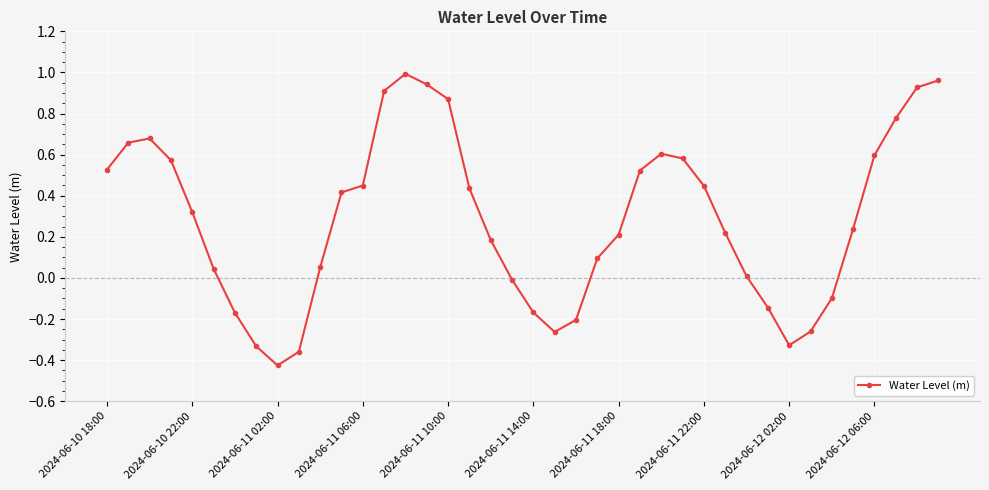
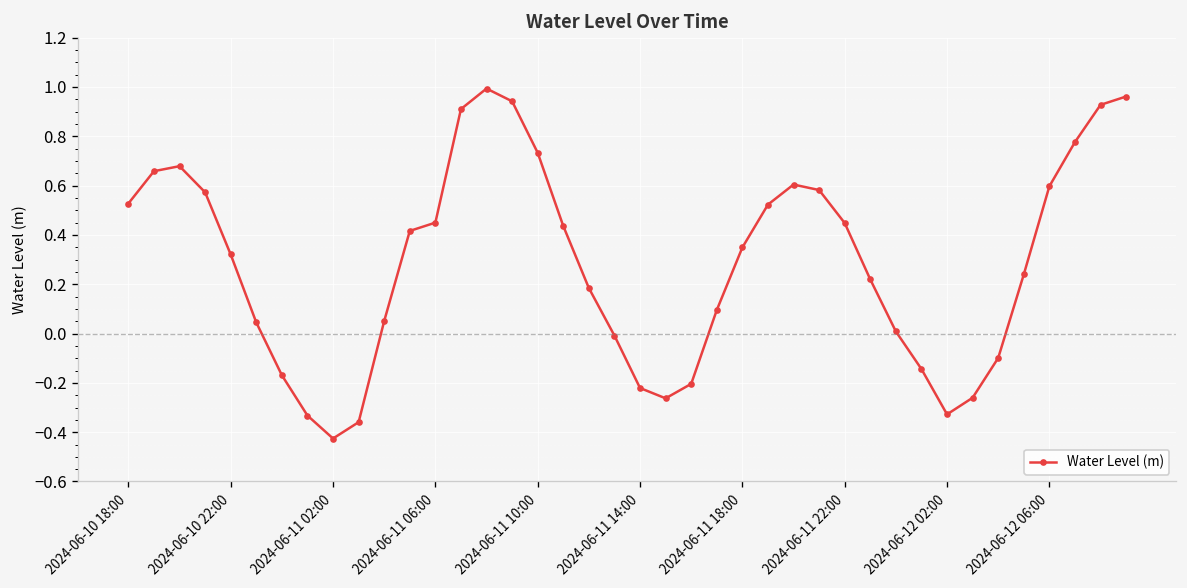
  {
    "2024-06-10 18:00": 0.53,
    "2024-06-10 22:00": 0.32,
    "2024-06-11 02:00": -0.43,
    "2024-06-11 06:00": 0.45,
-   "2024-06-11 10:00": 0.87,
-   "2024-06-11 14:00": -0.17,
-   "2024-06-11 18:00": 0.21,
+   "2024-06-11 10:00": 0.73,
+   "2024-06-11 14:00": -0.22,
+   "2024-06-11 18:00": 0.35,
    "2024-06-11 22:00": 0.45,
    "2024-06-12 02:00": -0.33,
    "2024-06-12 06:00": 0.60
  }
